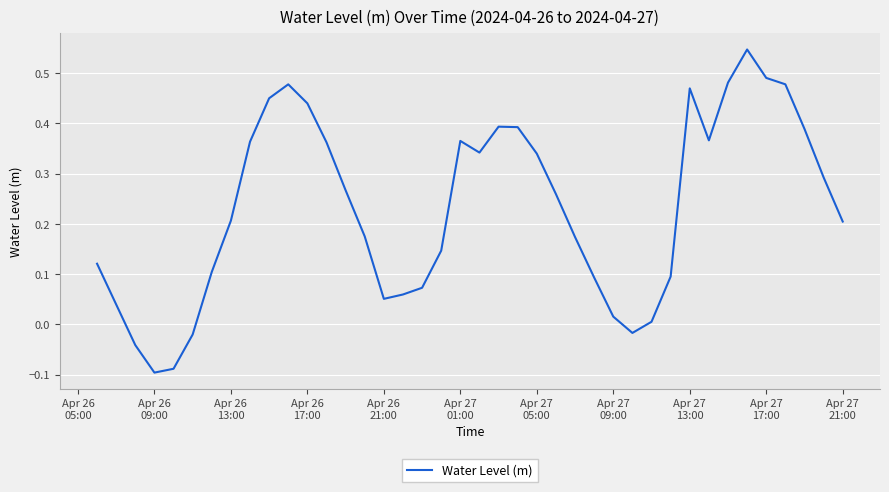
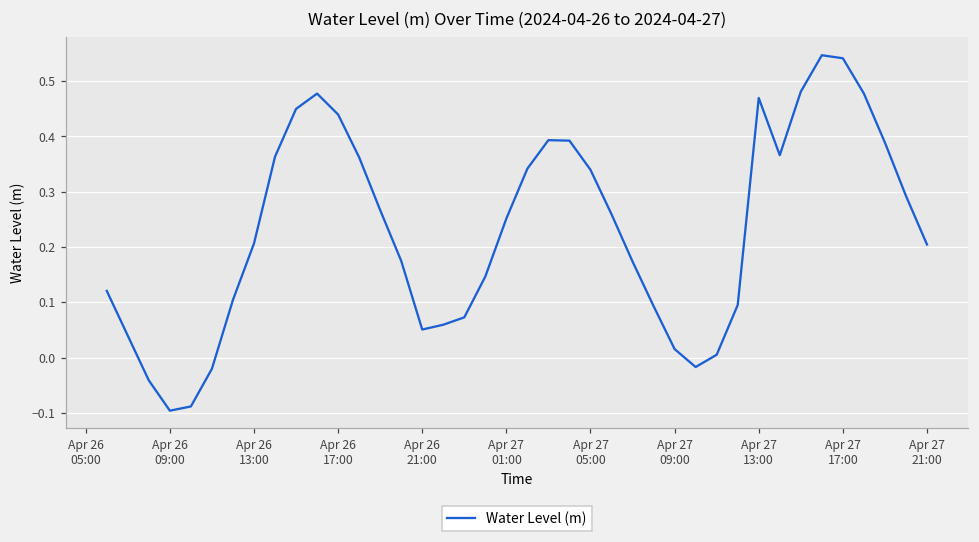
  {
    "Apr 26 09:00": -0.10,
    "Apr 26 13:00": 0.21,
    "Apr 26 17:00": 0.44,
    "Apr 26 21:00": 0.05,
-   "Apr 27 01:00": 0.37,
+   "Apr 27 01:00": 0.25,
    "Apr 27 05:00": 0.34,
    "Apr 27 09:00": 0.02,
    "Apr 27 13:00": 0.47,
-   "Apr 27 17:00": 0.49,
+   "Apr 27 17:00": 0.54,
    "Apr 27 21:00": 0.20
  }
